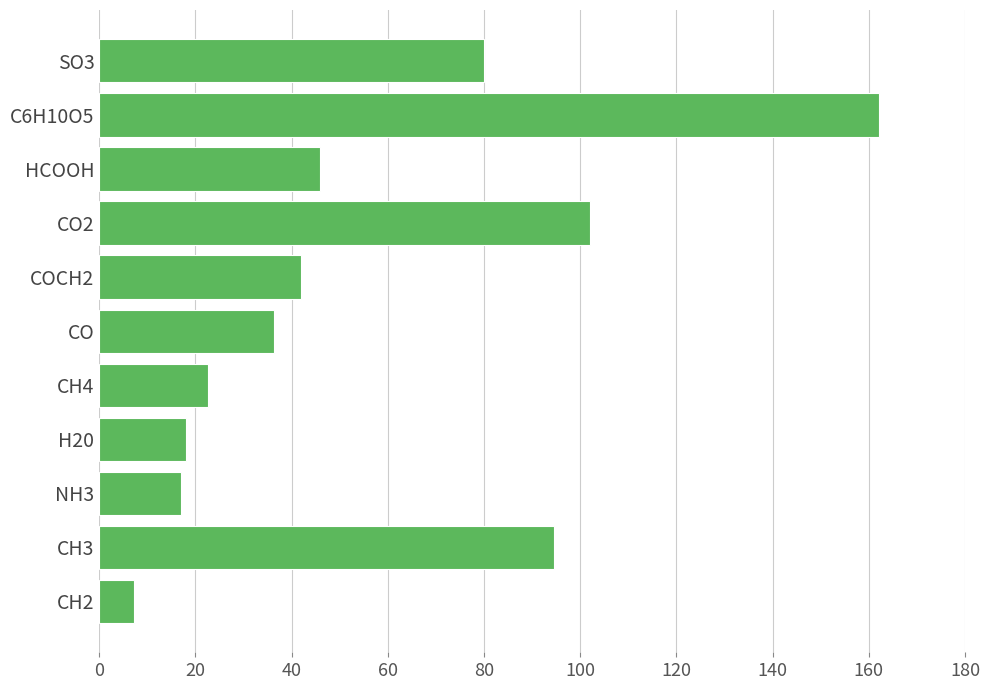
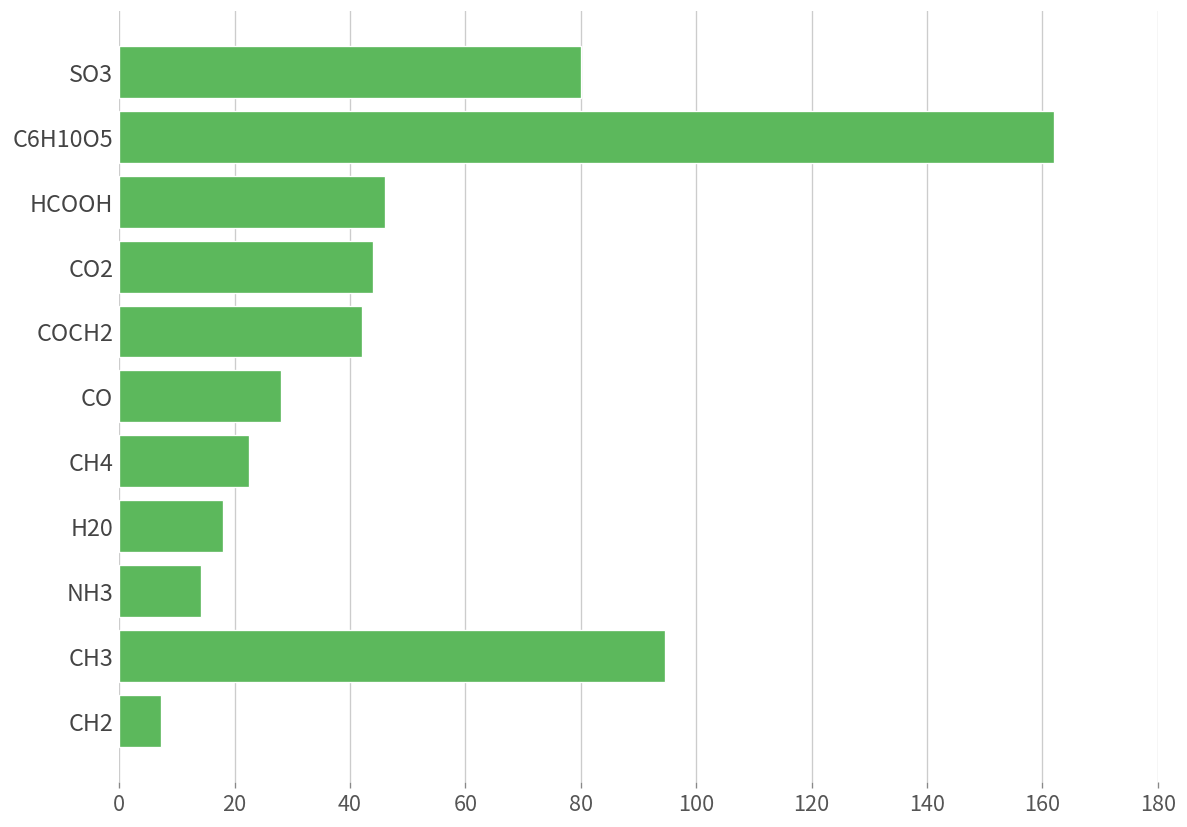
  {
    "SO3": 80,
    "C6H10O5": 162,
    "HCOOH": 46,
-   "CO2": 102,
+   "CO2": 44,
    "COCH2": 42,
-   "CO": 36,
+   "CO": 28,
    "CH4": 23,
    "H20": 18,
-   "NH3": 17,
+   "NH3": 14,
    "CH3": 95,
    "CH2": 7
  }
